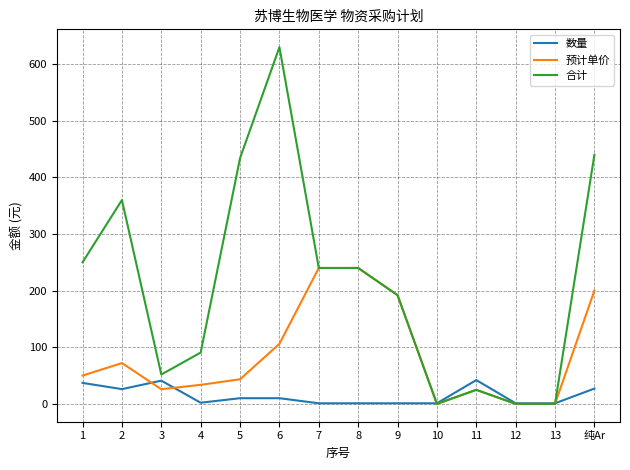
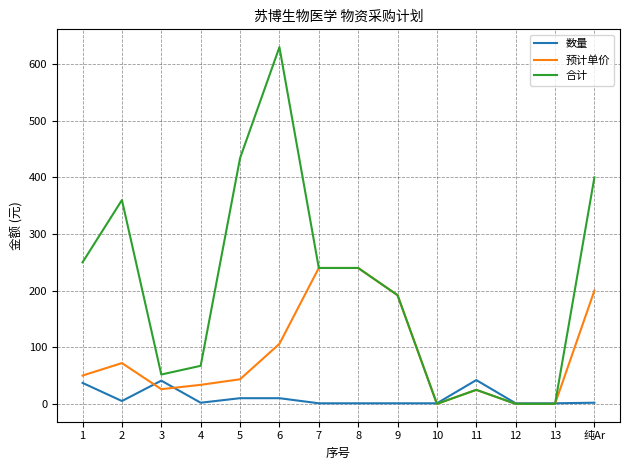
  {
    "数量": {
      "1": 40,
-     "2": 30,
+     "2": 10,
      "3": 40,
      "4": 0,
      "5": 10,
      "6": 10,
      "7": 0,
      "8": 0,
      "9": 0,
      "11": 40,
-     "纯Ar": 30
+     "纯Ar": 0
    },
    "预计单价": {
      "1": 50,
      "2": 70,
      "3": 30,
      "4": 30,
      "5": 40,
      "6": 110,
      "纯Ar": 200
    },
    "合计": {
      "1": 250,
      "2": 360,
      "3": 50,
-     "4": 90,
+     "4": 70,
      "5": 430,
      "6": 630,
-     "纯Ar": 440
+     "纯Ar": 400
    }
  }
